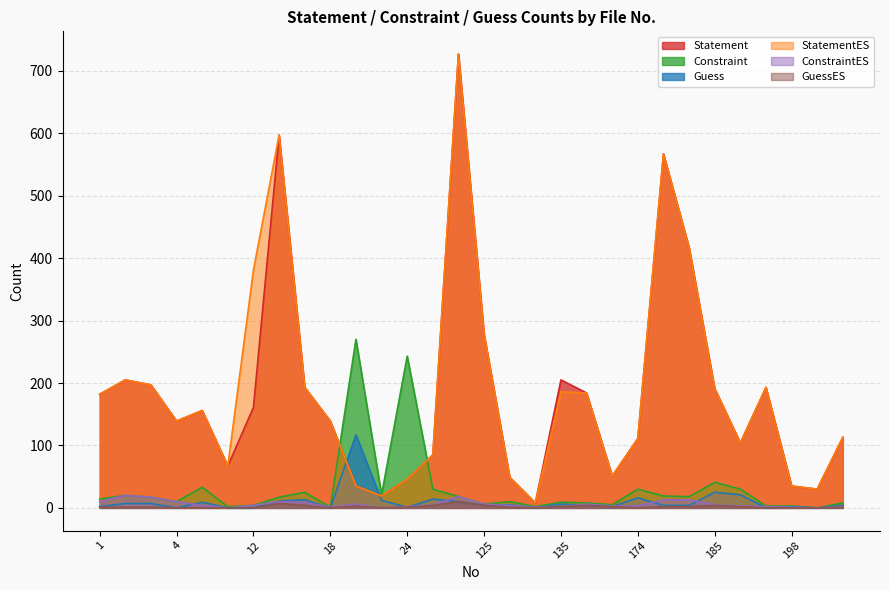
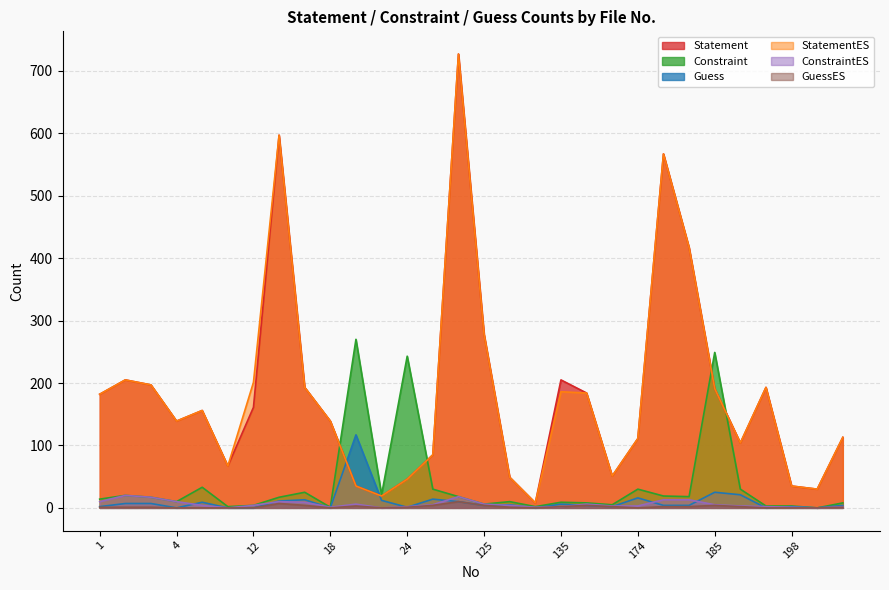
  {
    "Statement": {
      "12": 160,
      "135": 210
    },
    "Constraint": {
      "24": 240,
      "174": 30,
-     "185": 40
+     "185": 250
    },
    "Guess": {
      "174": 20,
      "185": 30
    },
    "StatementES": {
-     "12": 380,
+     "12": 200,
      "135": 190
    }
  }
